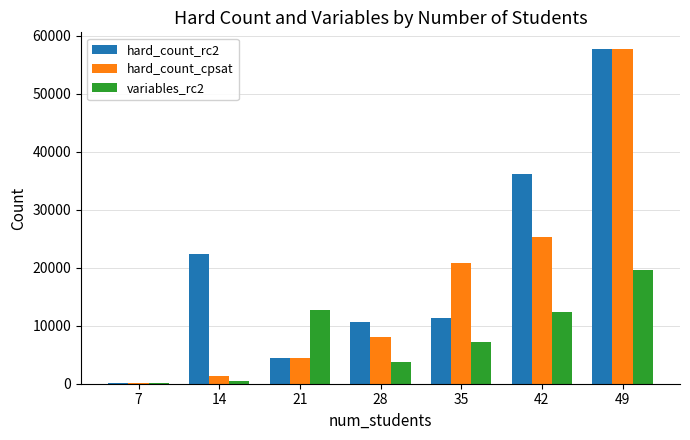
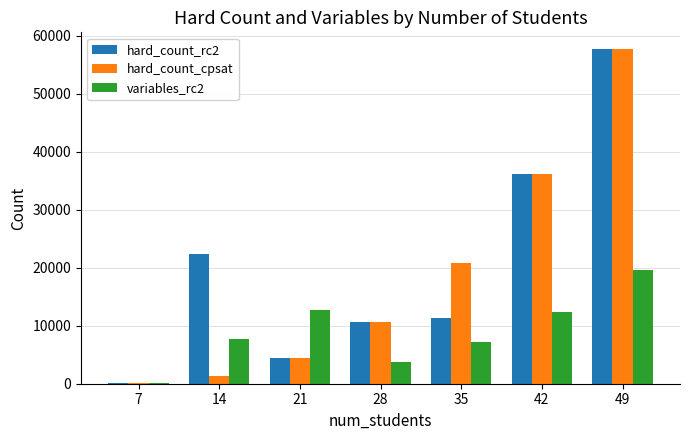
  {
    "hard_count_rc2": {
      "14": 22000,
      "21": 4000,
      "28": 11000,
      "35": 11000,
      "42": 36000,
      "49": 58000
    },
    "hard_count_cpsat": {
      "14": 1000,
      "21": 4000,
-     "28": 8000,
+     "28": 11000,
      "35": 21000,
-     "42": 25000,
+     "42": 36000,
      "49": 58000
    },
    "variables_rc2": {
-     "14": 0,
+     "14": 8000,
      "21": 13000,
      "28": 4000,
      "35": 7000,
      "42": 12000,
      "49": 20000
    }
  }
